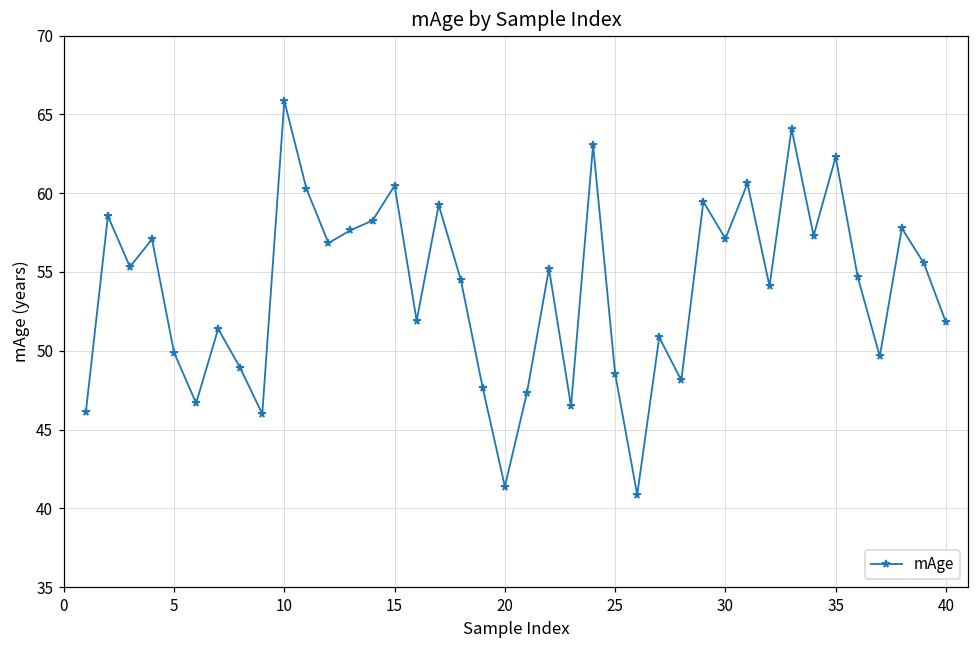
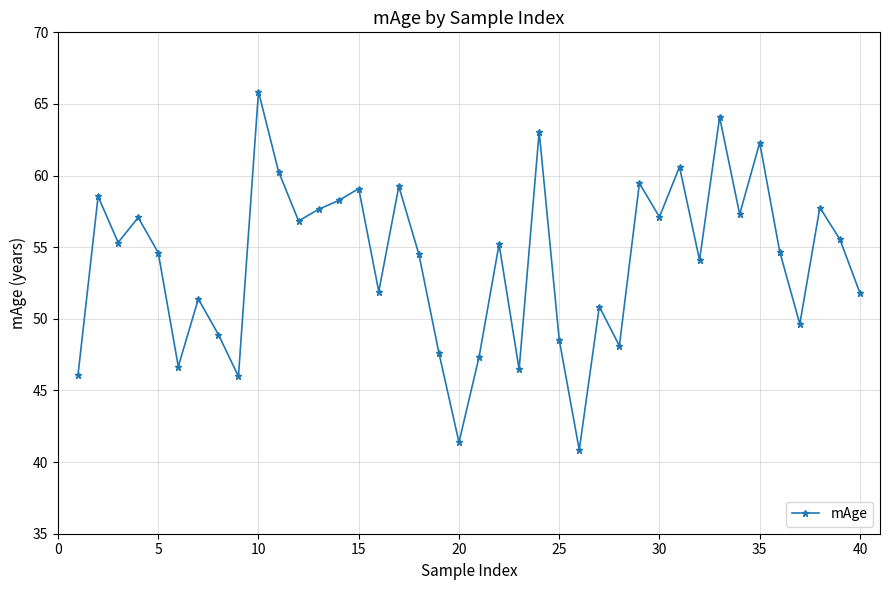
  {
-   "5": 49.9,
+   "5": 54.6,
    "10": 65.9,
-   "15": 60.5,
+   "15": 59.1,
    "20": 41.4,
    "25": 48.5,
    "30": 57.1,
    "35": 62.3,
    "40": 51.8
  }
